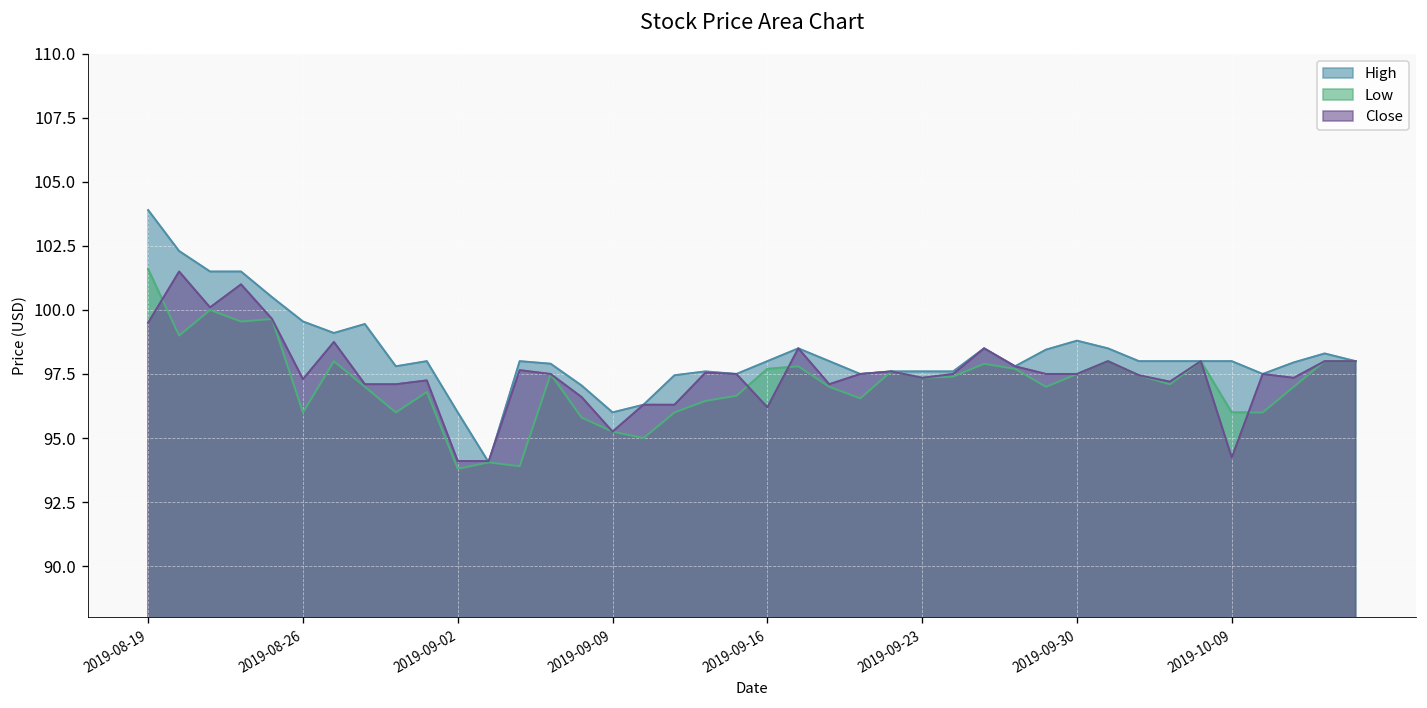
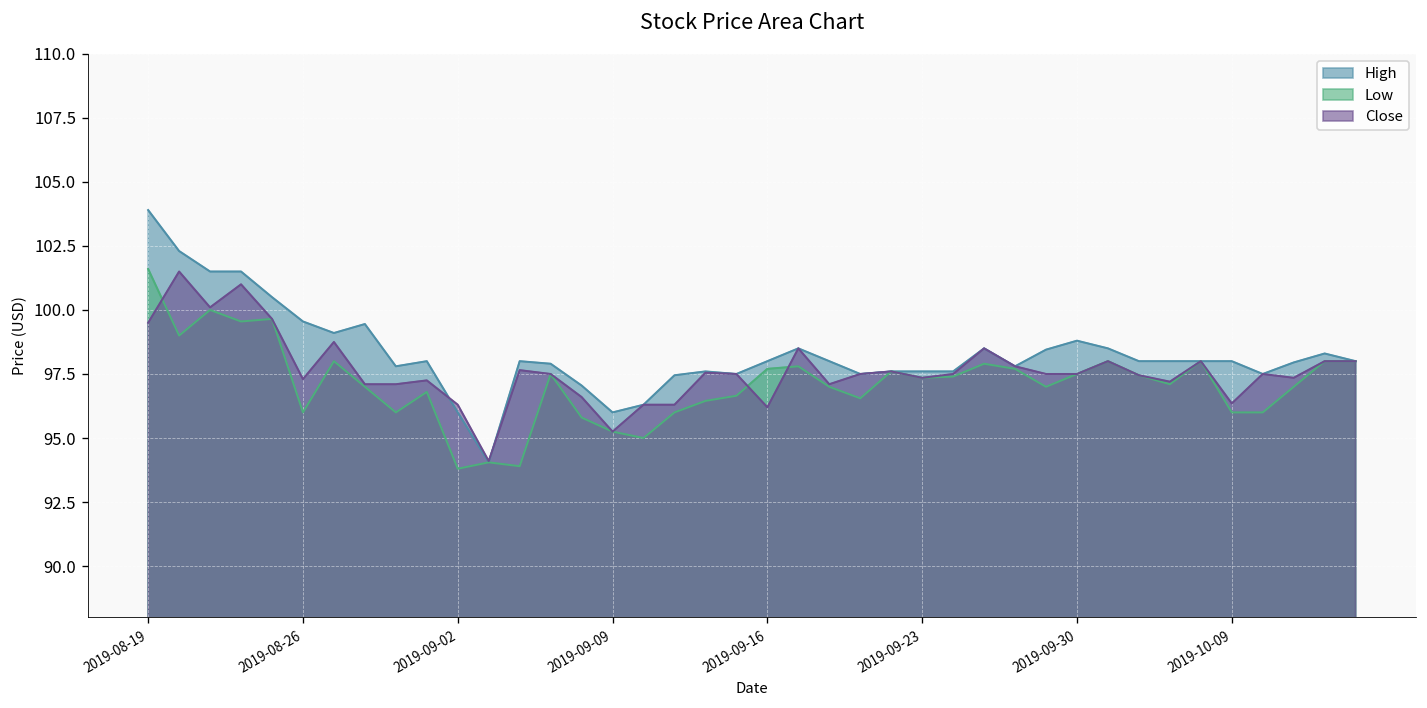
  {
    "Close": {
      "2019-08-19": 99.5,
      "2019-08-26": 97.3,
-     "2019-09-02": 94.1,
+     "2019-09-02": 96.3,
      "2019-09-16": 96.2,
-     "2019-10-09": 94.2
+     "2019-10-09": 96.4
    }
  }
